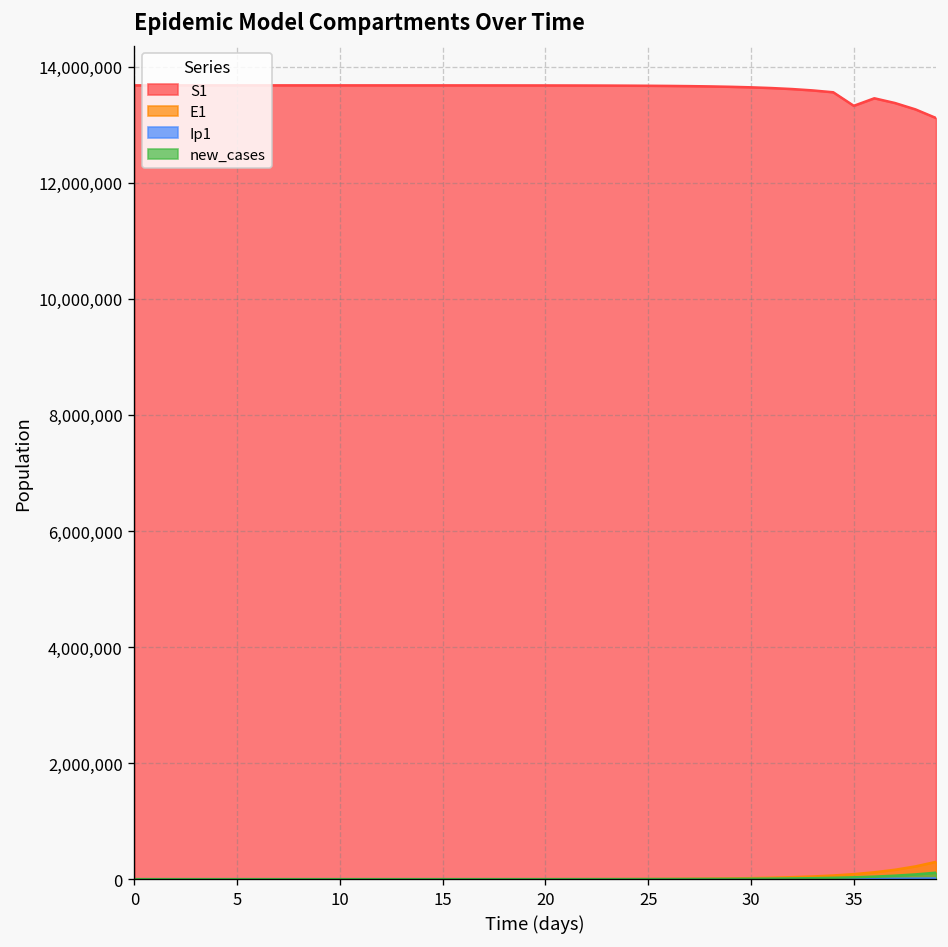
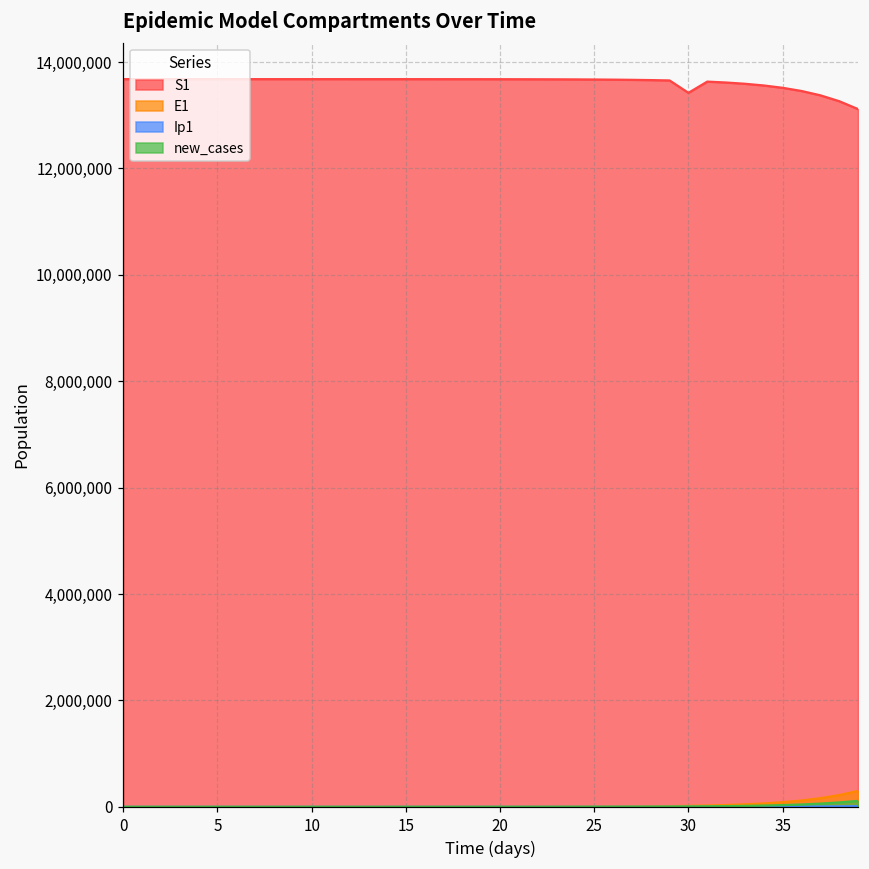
  {
    "S1": {
      "0": "13,700,000",
      "10": "13,700,000",
      "15": "13,700,000",
      "20": "13,700,000",
      "25": "13,700,000",
-     "30": "13,600,000",
-     "35": "13,300,000"
+     "30": "13,400,000",
+     "35": "13,500,000"
    },
    "E1": {
      "35": "100,000"
    }
  }
